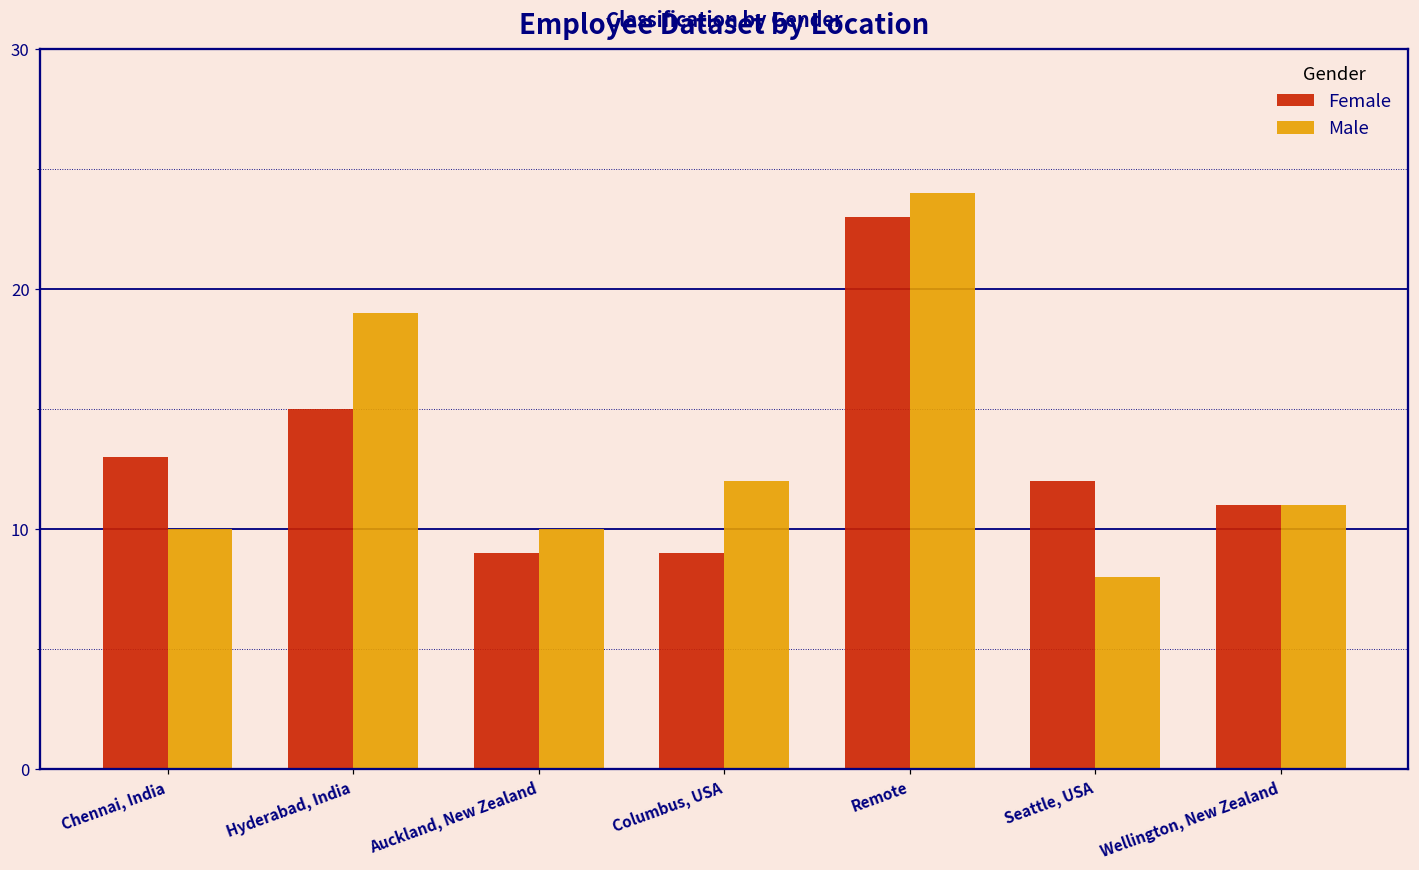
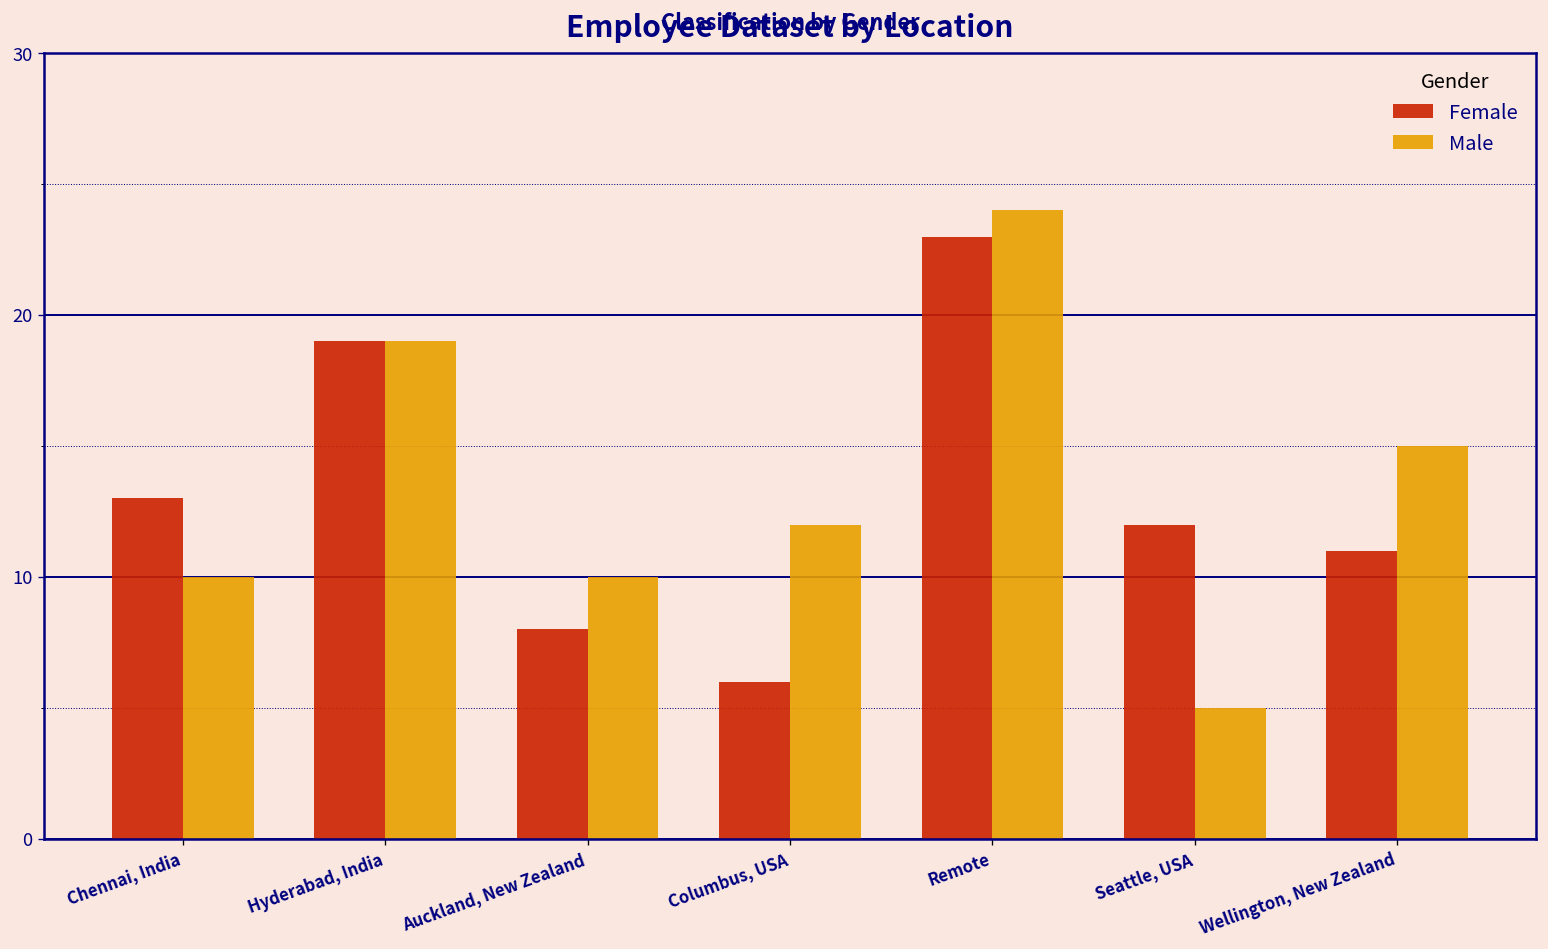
  {
    "Female": {
      "Chennai, India": 13,
-     "Hyderabad, India": 15,
-     "Auckland, New Zealand": 9,
-     "Columbus, USA": 9,
+     "Hyderabad, India": 19,
+     "Auckland, New Zealand": 8,
+     "Columbus, USA": 6,
      "Remote": 23,
      "Seattle, USA": 12,
      "Wellington, New Zealand": 11
    },
    "Male": {
      "Chennai, India": 10,
      "Hyderabad, India": 19,
      "Auckland, New Zealand": 10,
      "Columbus, USA": 12,
      "Remote": 24,
-     "Seattle, USA": 8,
-     "Wellington, New Zealand": 11
+     "Seattle, USA": 5,
+     "Wellington, New Zealand": 15
    }
  }
